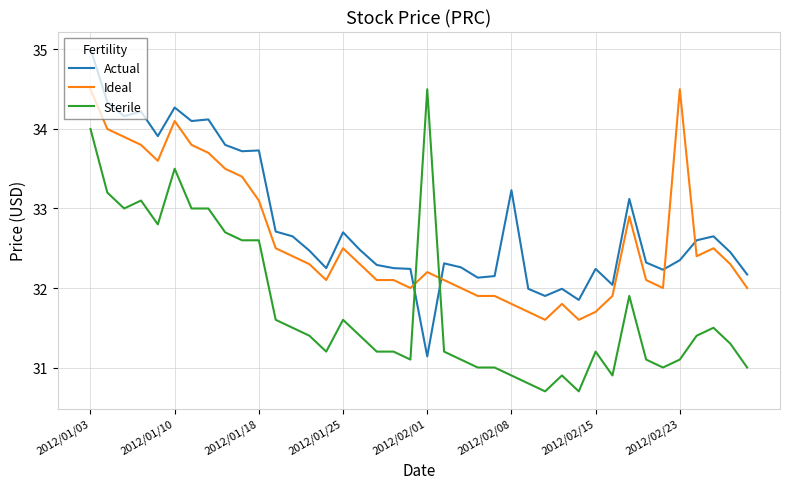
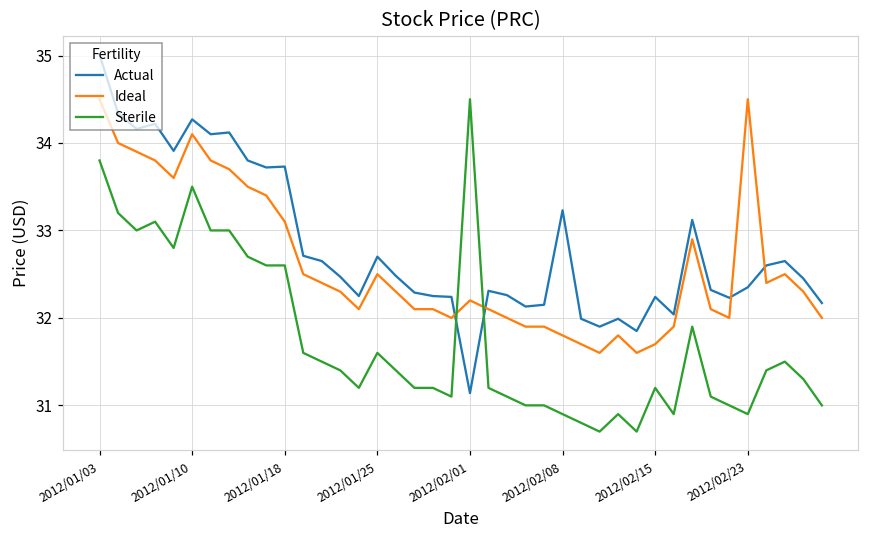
  {
    "Actual": {
      "2012/01/10": 34.3,
      "2012/01/18": 33.7,
      "2012/01/25": 32.7,
      "2012/02/01": 31.1,
      "2012/02/08": 33.2,
      "2012/02/15": 32.2,
      "2012/02/23": 32.4
    },
    "Ideal": {
      "2012/01/10": 34.1,
      "2012/01/18": 33.1,
      "2012/01/25": 32.5,
      "2012/02/01": 32.2,
      "2012/02/08": 31.8,
      "2012/02/15": 31.7,
      "2012/02/23": 34.5
    },
    "Sterile": {
-     "2012/01/03": 34.0,
+     "2012/01/03": 33.8,
      "2012/01/10": 33.5,
      "2012/01/18": 32.6,
      "2012/01/25": 31.6,
      "2012/02/01": 34.5,
      "2012/02/08": 30.9,
      "2012/02/15": 31.2,
-     "2012/02/23": 31.1
+     "2012/02/23": 30.9
    }
  }
